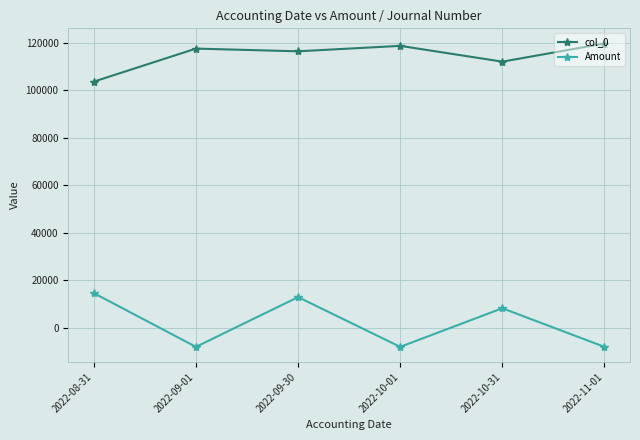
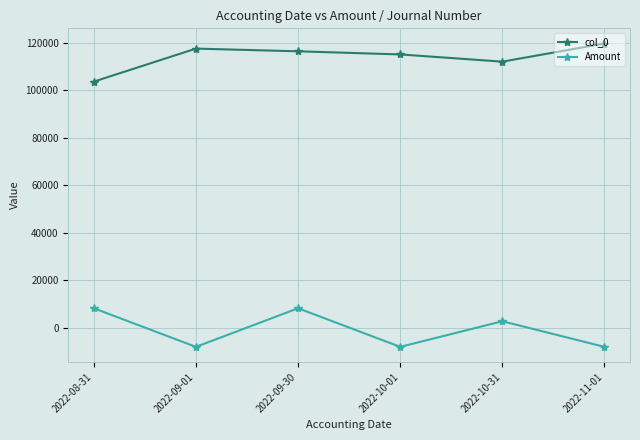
  {
    "col_0": {
      "2022-08-31": 104000,
      "2022-09-01": 117000,
      "2022-09-30": 116000,
-     "2022-10-01": 119000,
+     "2022-10-01": 115000,
      "2022-10-31": 112000
    },
    "Amount": {
-     "2022-08-31": 15000,
+     "2022-08-31": 8000,
      "2022-09-01": -8000,
-     "2022-09-30": 13000,
+     "2022-09-30": 8000,
      "2022-10-01": -8000,
-     "2022-10-31": 8000,
+     "2022-10-31": 3000,
      "2022-11-01": -8000
    }
  }
